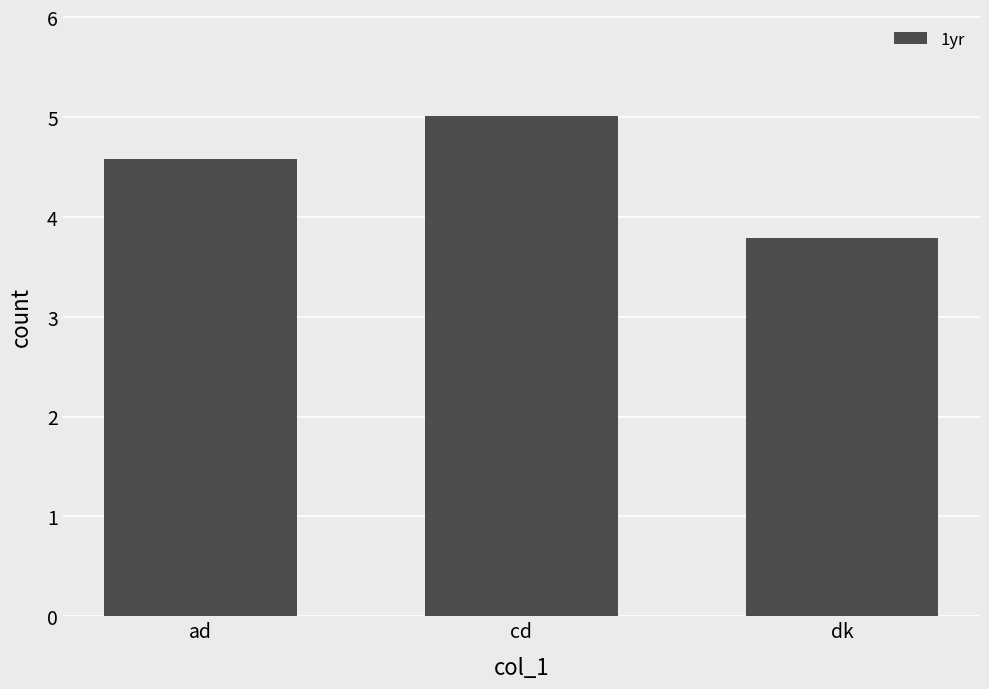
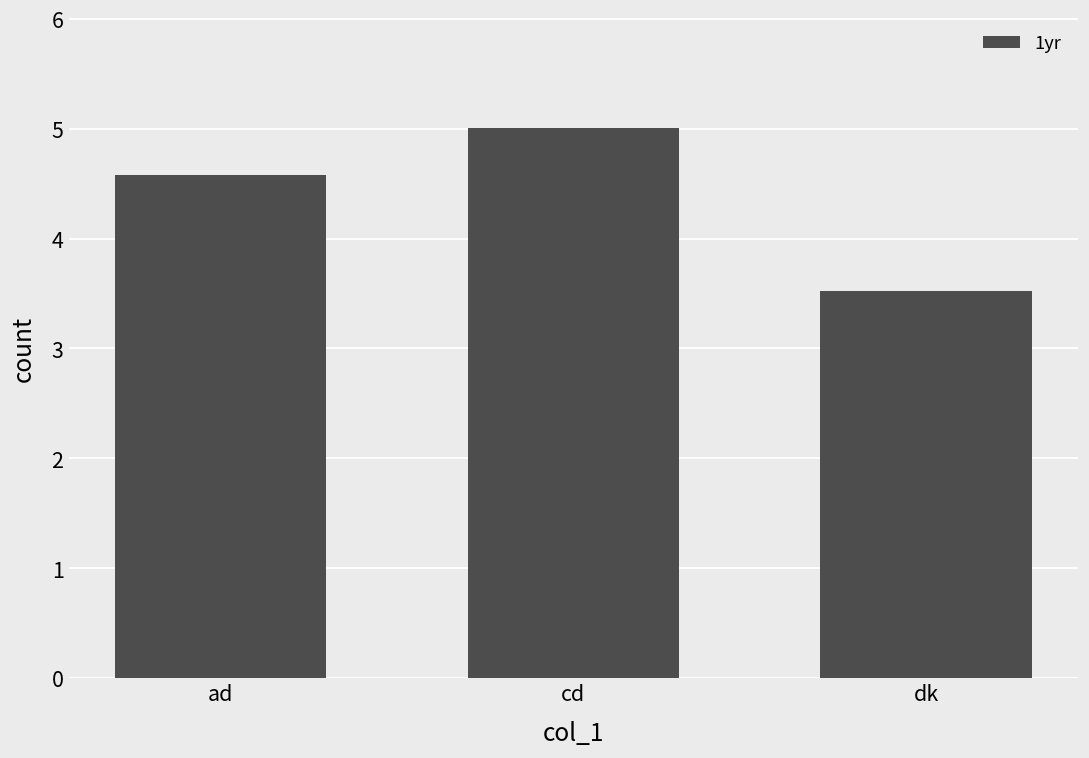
  {
    "ad": 4.6,
    "cd": 5.0,
-   "dk": 3.8
+   "dk": 3.5
  }
